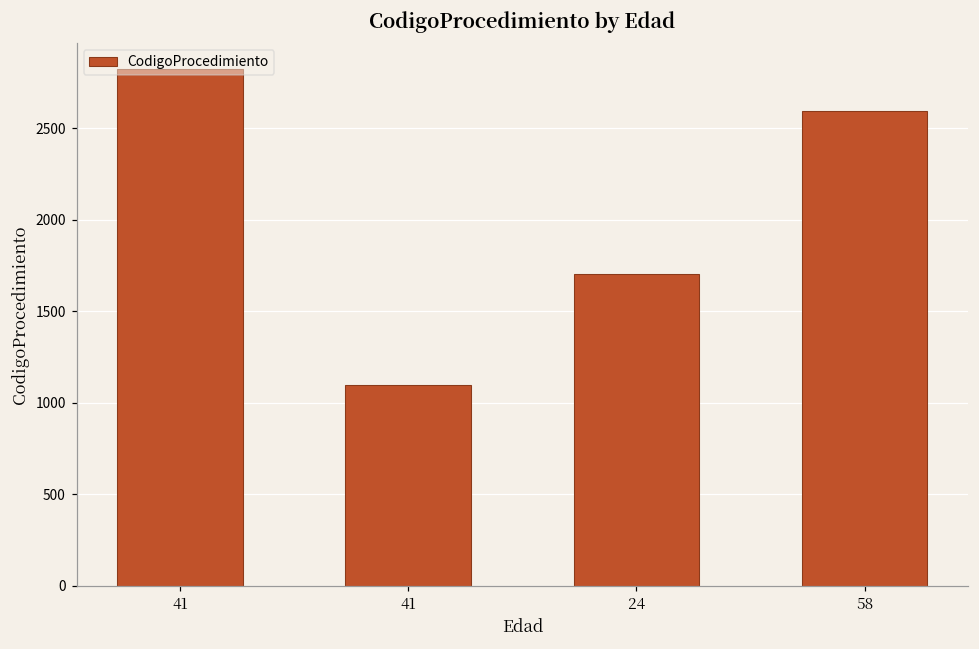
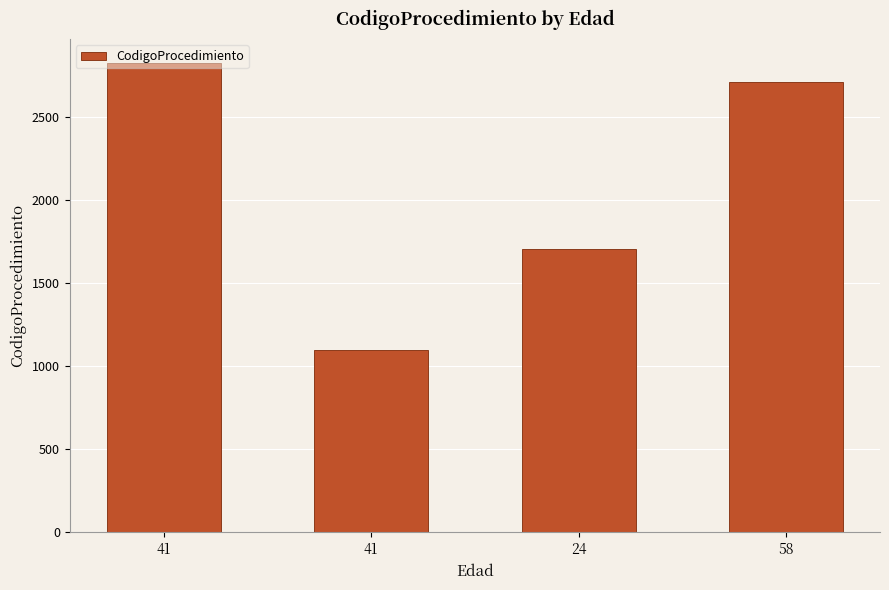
  {
    "24": 1710,
-   "58": 2600
+   "58": 2710
  }
